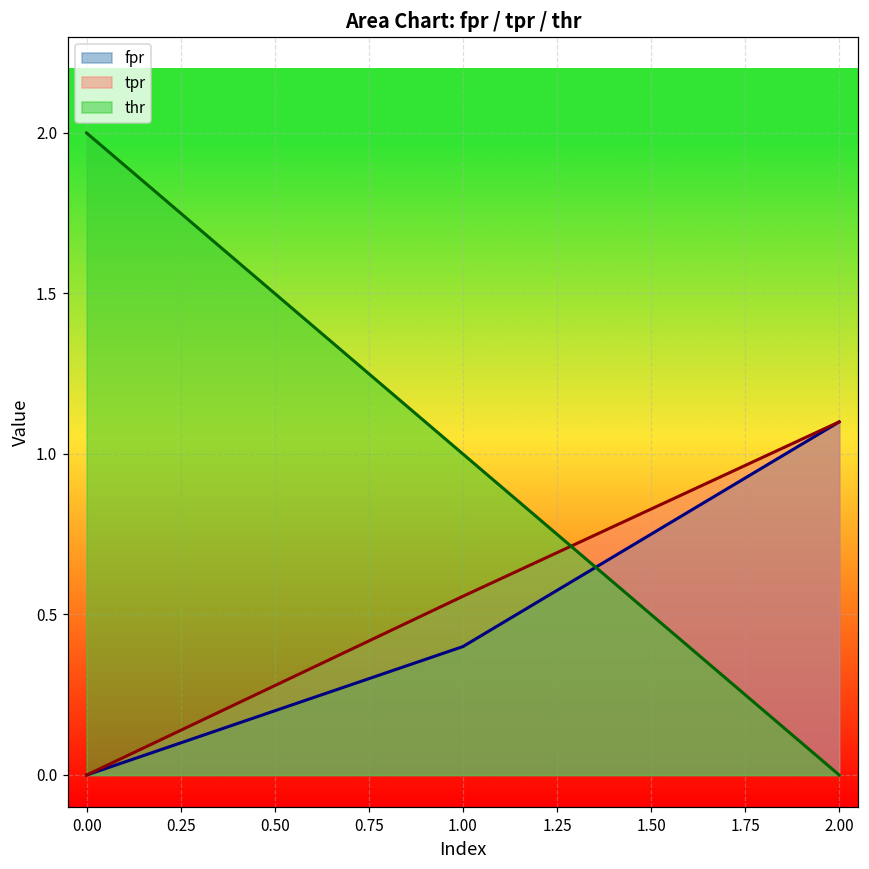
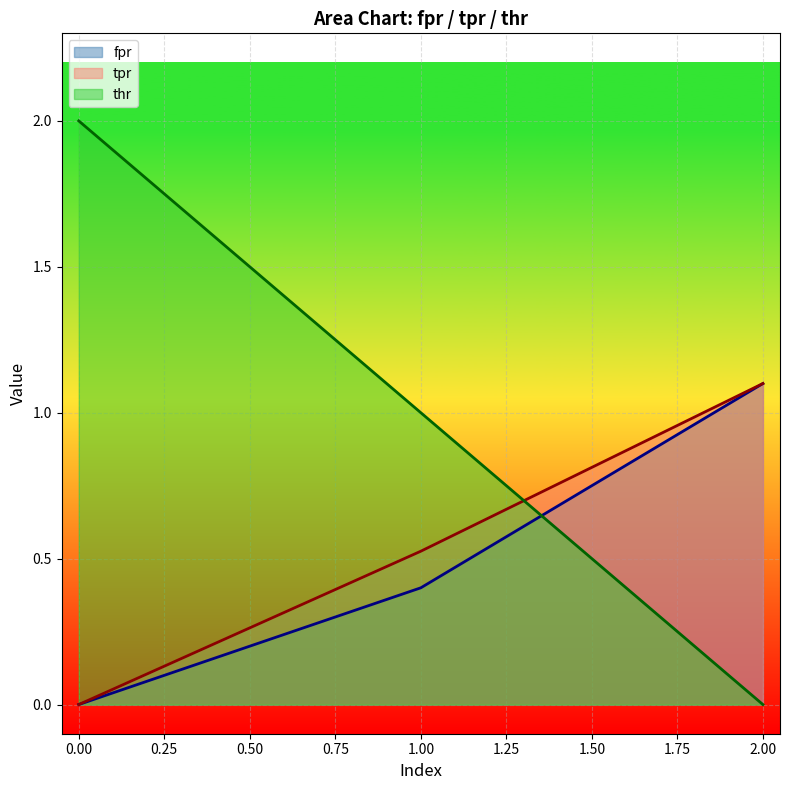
  {
    "fpr": {
      "1.00": 0.40
    },
    "tpr": {
-     "1.00": 0.56
+     "1.00": 0.53
    },
    "thr": {
      "0.00": 2.00,
      "1.00": 1.00,
      "2.00": 0.00
    }
  }
